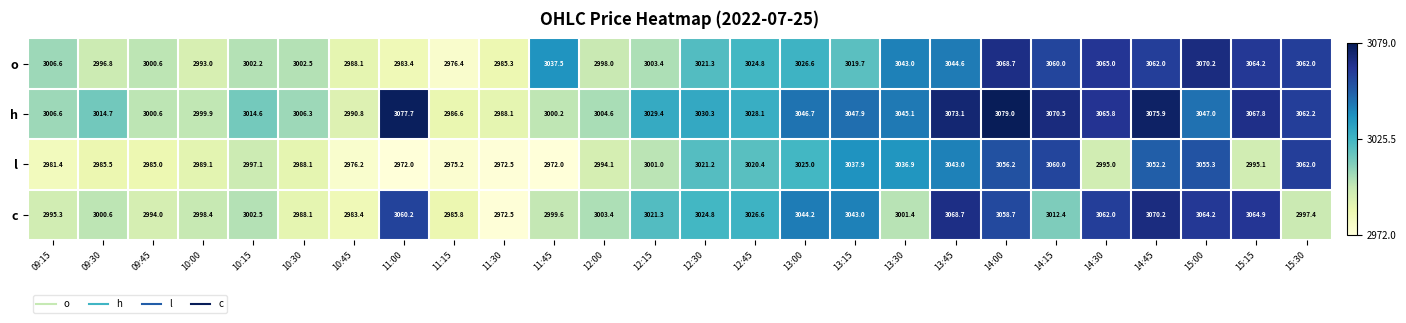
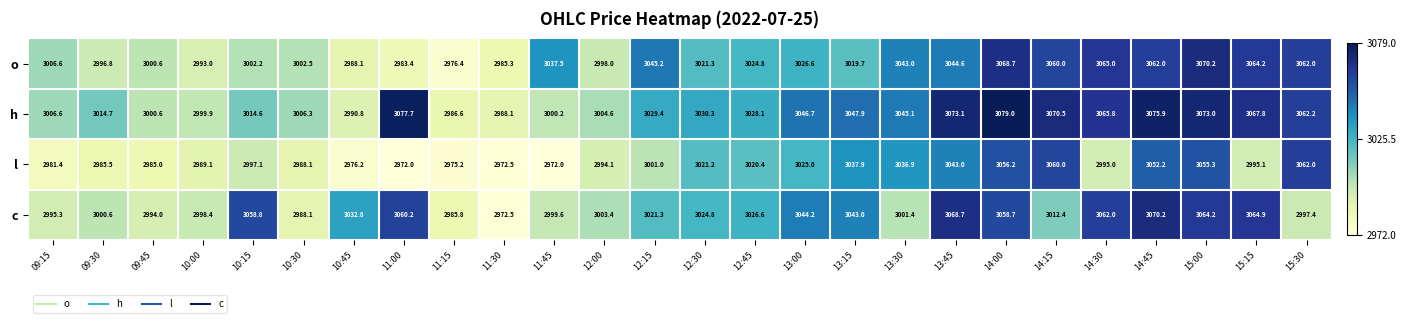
  {
    "o": {
      "09:15": 3006.6,
      "09:30": 2996.8,
      "09:45": 3000.6,
      "10:00": 2993.0,
      "10:15": 3002.2,
      "10:30": 3002.5,
      "10:45": 2988.1,
      "11:00": 2983.4,
      "11:15": 2976.4,
      "11:30": 2985.3,
      "11:45": 3037.5,
      "12:00": 2998.0,
-     "12:15": 3003.4,
+     "12:15": 3045.2,
      "12:30": 3021.3,
      "12:45": 3024.8,
      "13:00": 3026.6,
      "13:15": 3019.7,
      "13:30": 3043.0,
      "13:45": 3044.6,
      "14:00": 3068.7,
      "14:15": 3060.0,
      "14:30": 3065.0,
      "14:45": 3062.0,
      "15:00": 3070.2,
      "15:15": 3064.2,
      "15:30": 3062.0
    },
    "h": {
      "09:15": 3006.6,
      "09:30": 3014.7,
      "09:45": 3000.6,
      "10:00": 2999.9,
      "10:15": 3014.6,
      "10:30": 3006.3,
      "10:45": 2990.8,
      "11:00": 3077.7,
      "11:15": 2986.6,
      "11:30": 2988.1,
      "11:45": 3000.2,
      "12:00": 3004.6,
      "12:15": 3029.4,
      "12:30": 3030.3,
      "12:45": 3028.1,
      "13:00": 3046.7,
      "13:15": 3047.9,
      "13:30": 3045.1,
      "13:45": 3073.1,
      "14:00": 3079.0,
      "14:15": 3070.5,
      "14:30": 3065.8,
      "14:45": 3075.9,
-     "15:00": 3047.0,
+     "15:00": 3073.0,
      "15:15": 3067.8,
      "15:30": 3062.2
    },
    "l": {
      "09:15": 2981.4,
      "09:30": 2985.5,
      "09:45": 2985.0,
      "10:00": 2989.1,
      "10:15": 2997.1,
      "10:30": 2988.1,
      "10:45": 2976.2,
      "11:00": 2972.0,
      "11:15": 2975.2,
      "11:30": 2972.5,
      "11:45": 2972.0,
      "12:00": 2994.1,
      "12:15": 3001.0,
      "12:30": 3021.2,
      "12:45": 3020.4,
      "13:00": 3025.0,
      "13:15": 3037.9,
      "13:30": 3036.9,
      "13:45": 3043.0,
      "14:00": 3056.2,
      "14:15": 3060.0,
      "14:30": 2995.0,
      "14:45": 3052.2,
      "15:00": 3055.3,
      "15:15": 2995.1,
      "15:30": 3062.0
    },
    "c": {
      "09:15": 2995.3,
      "09:30": 3000.6,
      "09:45": 2994.0,
      "10:00": 2998.4,
-     "10:15": 3002.5,
+     "10:15": 3058.8,
      "10:30": 2988.1,
-     "10:45": 2983.4,
+     "10:45": 3032.8,
      "11:00": 3060.2,
      "11:15": 2985.8,
      "11:30": 2972.5,
      "11:45": 2999.6,
      "12:00": 3003.4,
      "12:15": 3021.3,
      "12:30": 3024.8,
      "12:45": 3026.6,
      "13:00": 3044.2,
      "13:15": 3043.0,
      "13:30": 3001.4,
      "13:45": 3068.7,
      "14:00": 3058.7,
      "14:15": 3012.4,
      "14:30": 3062.0,
      "14:45": 3070.2,
      "15:00": 3064.2,
      "15:15": 3064.9,
      "15:30": 2997.4
    }
  }
